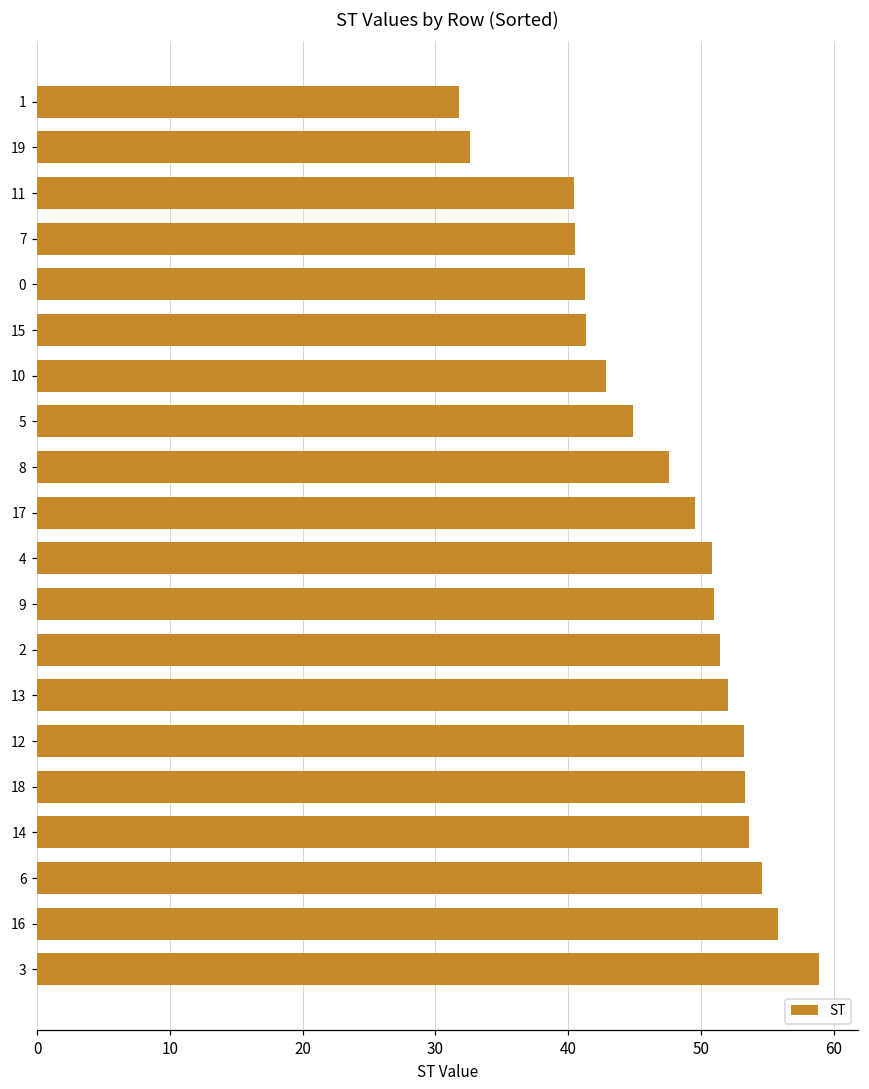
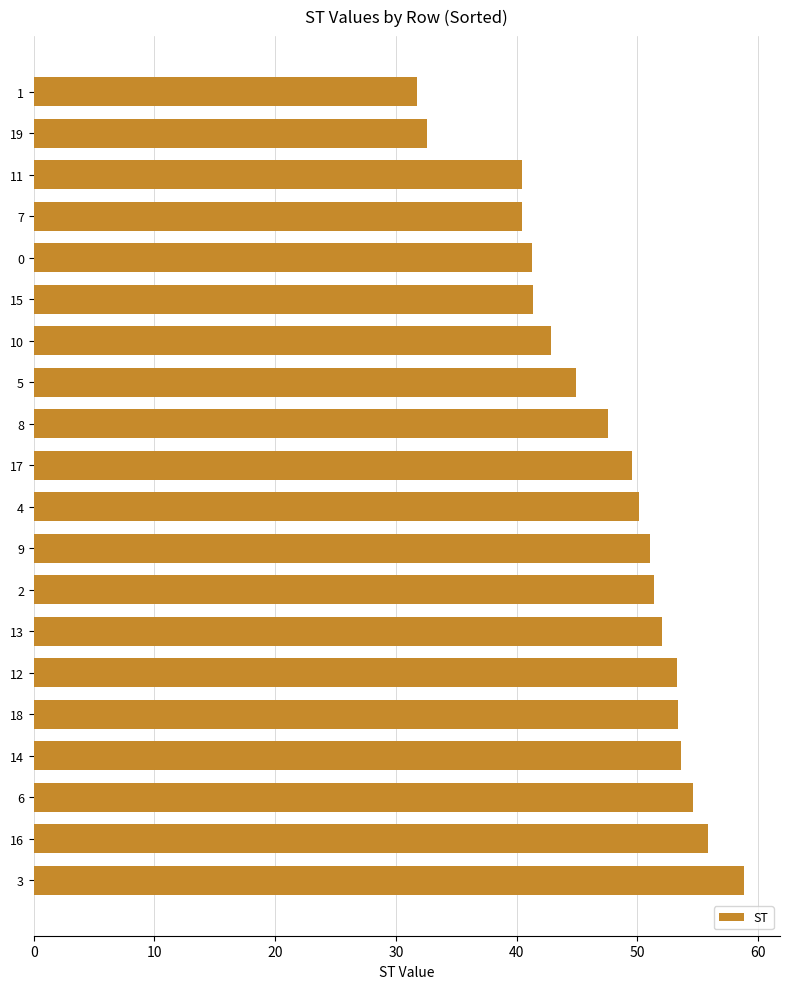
  {
    "1": 31.8,
    "19": 32.6,
    "11": 40.4,
    "7": 40.5,
    "0": 41.3,
    "15": 41.4,
    "10": 42.9,
    "5": 44.9,
    "8": 47.6,
    "17": 49.5,
-   "4": 50.9,
+   "4": 50.2,
    "9": 51.0,
    "2": 51.4,
    "13": 52.0,
    "12": 53.3,
    "18": 53.3,
    "14": 53.6,
    "6": 54.6,
    "16": 55.8,
    "3": 58.9
  }
